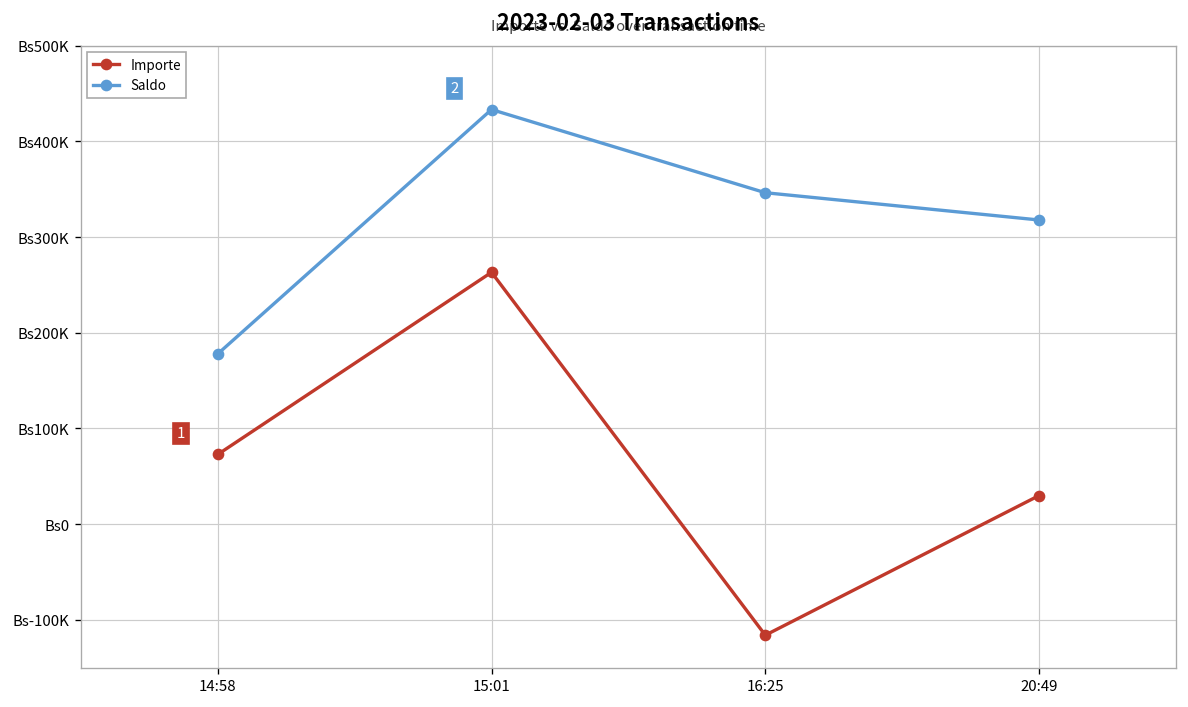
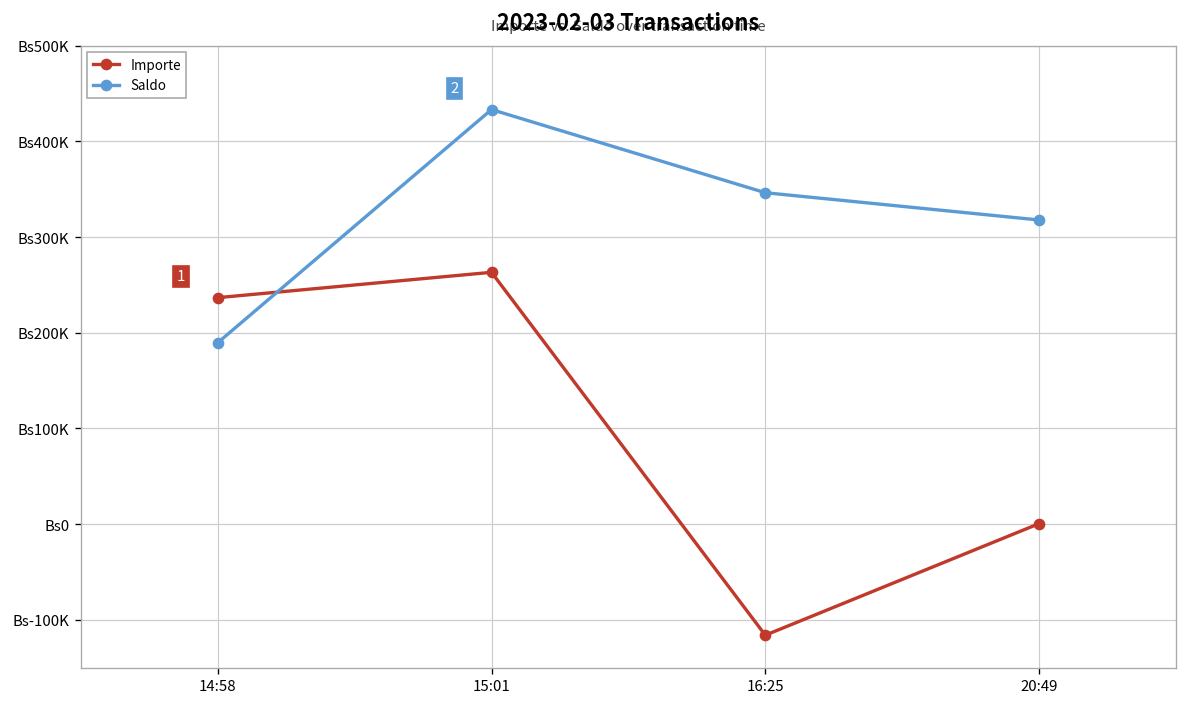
  {
    "Importe": {
-     "14:58": "Bs70000",
+     "14:58": "Bs240000",
      "15:01": "Bs260000",
      "16:25": "Bs-120000",
-     "20:49": "Bs30000"
+     "20:49": "Bs0"
    },
    "Saldo": {
-     "14:58": "Bs180000",
+     "14:58": "Bs190000",
      "15:01": "Bs430000",
      "16:25": "Bs350000",
      "20:49": "Bs320000"
    }
  }
